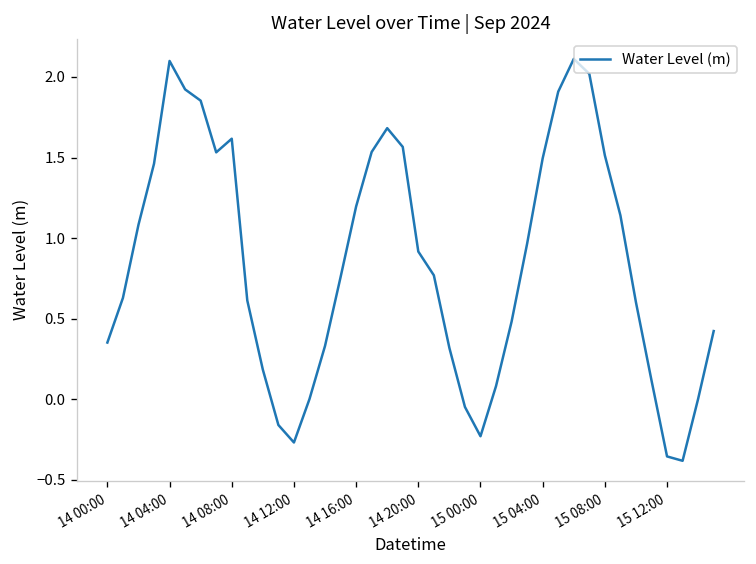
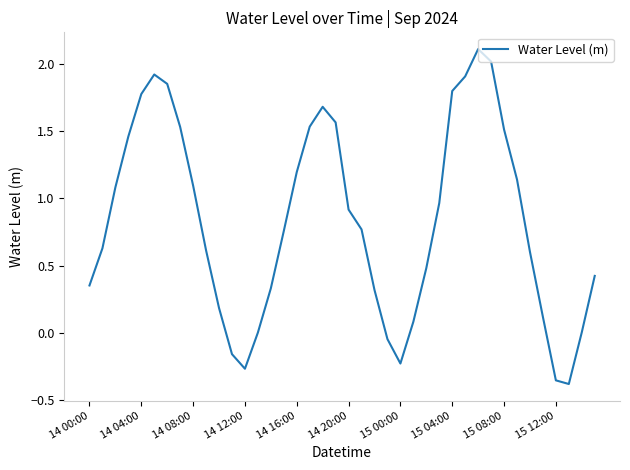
  {
    "14 00:00": 0.35,
-   "14 04:00": 2.10,
-   "14 08:00": 1.62,
+   "14 04:00": 1.78,
+   "14 08:00": 1.10,
    "14 12:00": -0.27,
    "14 16:00": 1.20,
    "14 20:00": 0.92,
    "15 00:00": -0.23,
-   "15 04:00": 1.50,
+   "15 04:00": 1.80,
    "15 08:00": 1.51,
    "15 12:00": -0.35
  }
